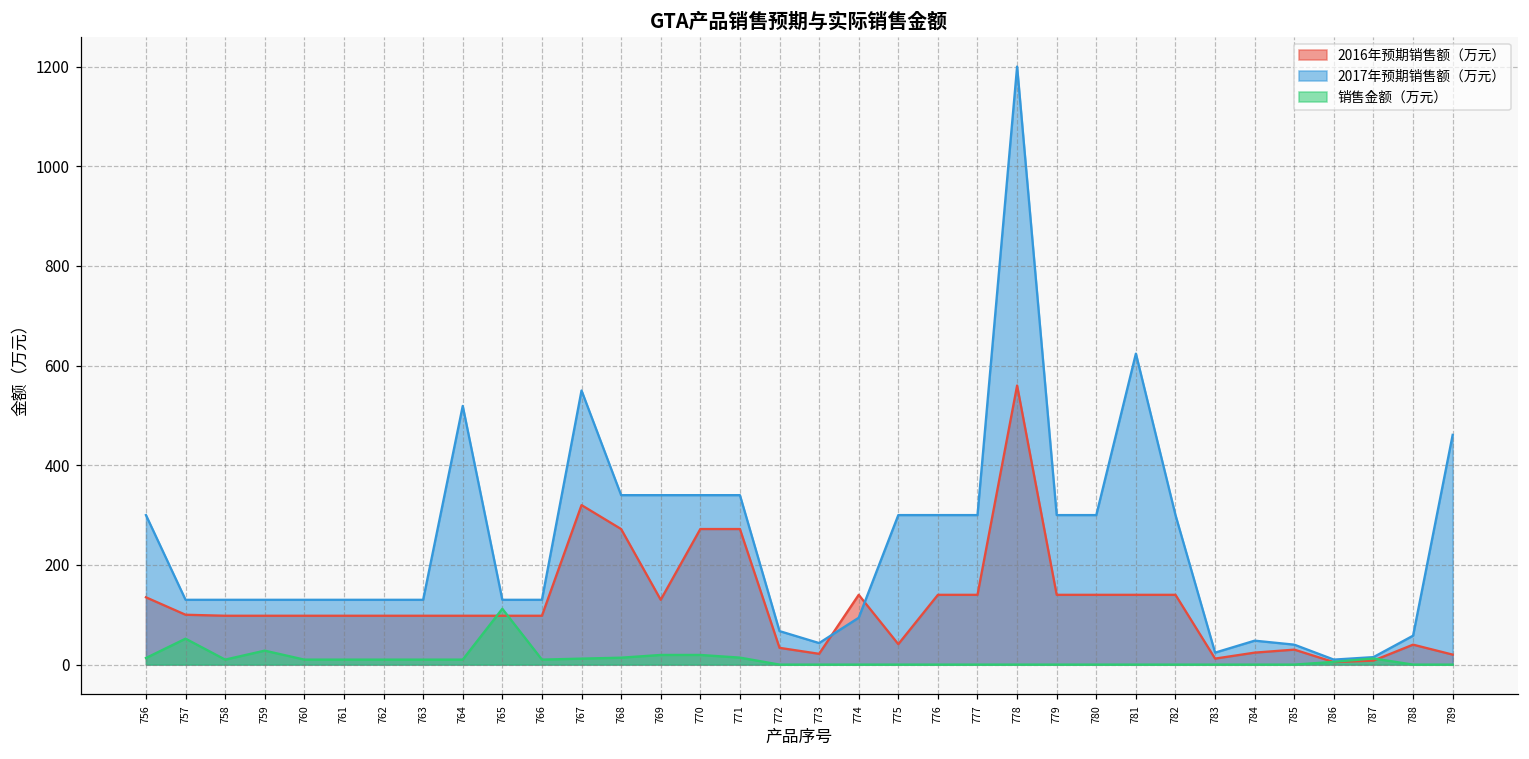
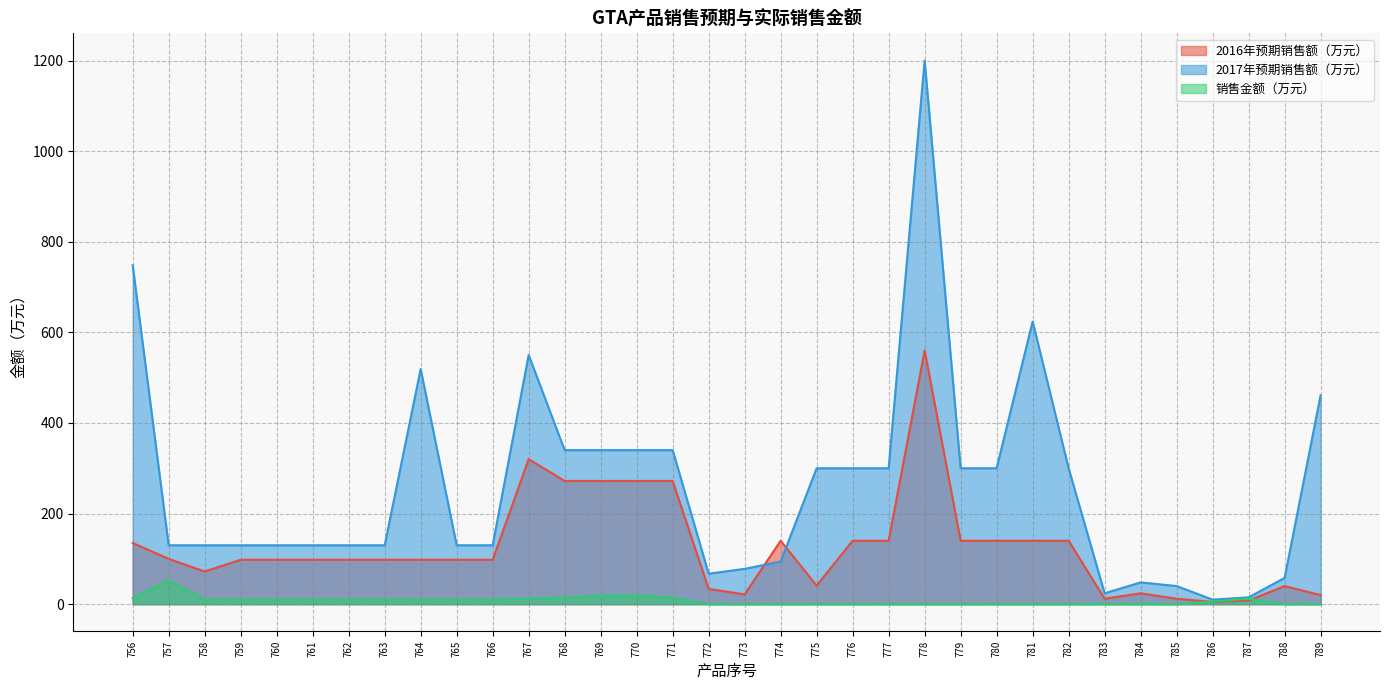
  {
    "2016年预期销售额（万元）": {
      "756": 140,
      "757": 100,
-     "758": 100,
+     "758": 70,
      "759": 100,
      "760": 100,
      "761": 100,
      "762": 100,
      "763": 100,
      "764": 100,
      "765": 100,
      "766": 100,
      "767": 320,
      "768": 270,
-     "769": 130,
+     "769": 270,
      "770": 270,
      "771": 270,
      "772": 30,
      "773": 20,
      "774": 140,
      "775": 40,
      "776": 140,
      "777": 140,
      "778": 560,
      "779": 140,
      "780": 140,
      "781": 140,
      "782": 140,
      "783": 10,
      "784": 20,
-     "785": 30,
+     "785": 10,
      "788": 40,
      "789": 20
    },
    "2017年预期销售额（万元）": {
-     "756": 300,
+     "756": 750,
      "757": 130,
      "758": 130,
      "759": 130,
      "760": 130,
      "761": 130,
      "762": 130,
      "763": 130,
      "764": 520,
      "765": 130,
      "766": 130,
      "767": 550,
      "768": 340,
      "769": 340,
      "770": 340,
      "771": 340,
      "772": 70,
-     "773": 40,
+     "773": 80,
      "774": 90,
      "775": 300,
      "776": 300,
      "777": 300,
      "778": 1200,
      "779": 300,
      "780": 300,
      "781": 620,
      "782": 300,
      "783": 20,
      "784": 50,
      "785": 40,
      "788": 60,
      "789": 460
    },
    "销售金额（万元）": {
      "756": 10,
      "757": 50,
      "758": 10,
-     "759": 30,
+     "759": 10,
      "760": 10,
      "761": 10,
      "762": 10,
      "763": 10,
      "764": 10,
-     "765": 110,
+     "765": 10,
      "766": 10,
      "767": 10,
      "768": 10,
      "769": 20,
      "770": 20,
      "771": 10,
      "772": 0,
      "773": 0,
      "774": 0,
      "775": 0,
      "776": 0,
      "777": 0,
      "778": 0,
      "779": 0,
      "780": 0,
      "781": 0,
      "782": 0,
      "783": 0,
      "784": 0,
      "785": 0,
      "788": 0,
      "789": 0
    }
  }
